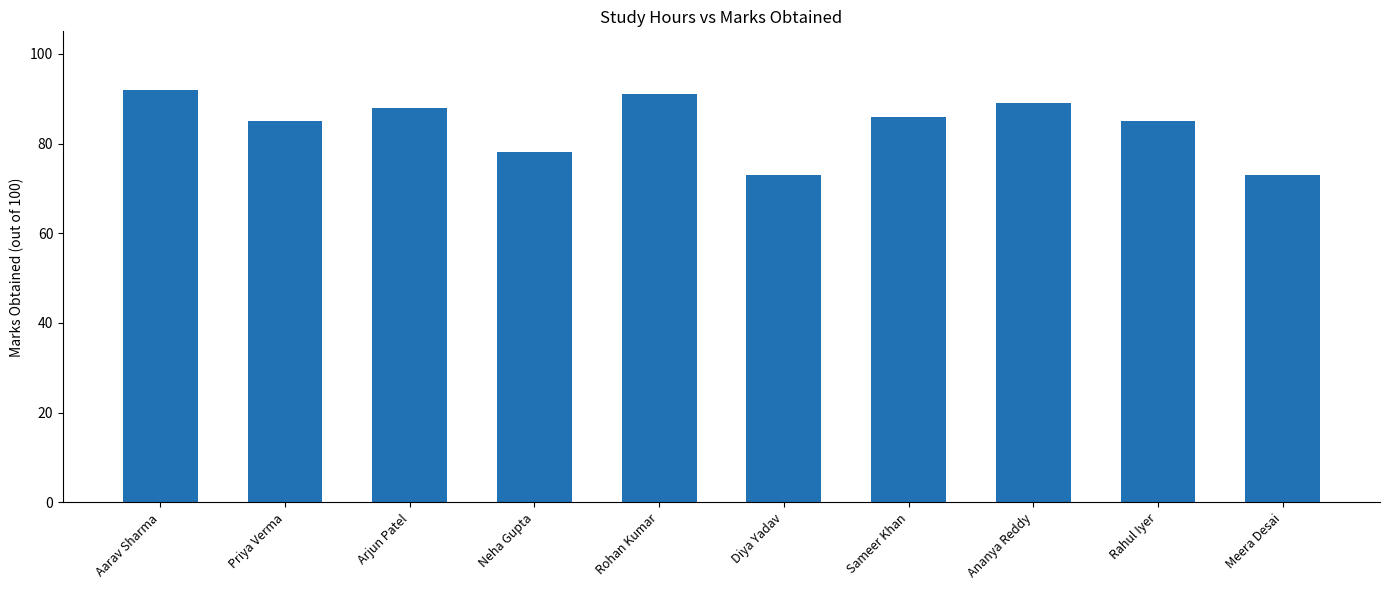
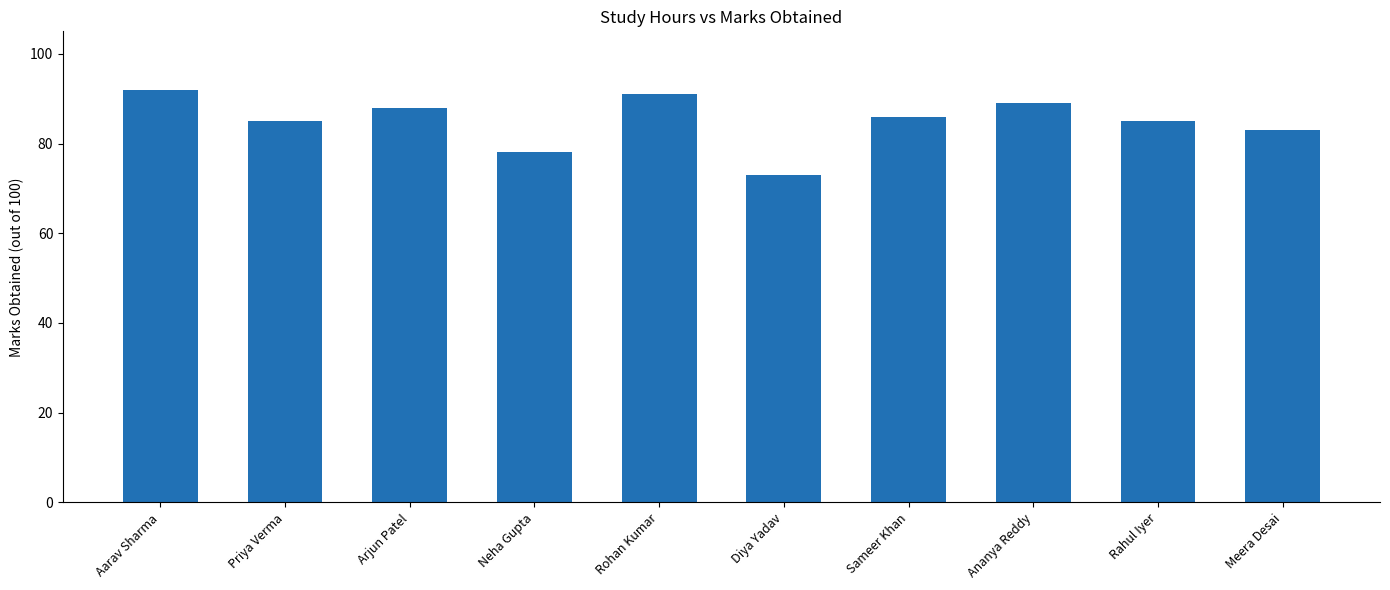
  {
    "Aarav Sharma": 92,
    "Priya Verma": 85,
    "Arjun Patel": 88,
    "Neha Gupta": 78,
    "Rohan Kumar": 91,
    "Diya Yadav": 73,
    "Sameer Khan": 86,
    "Ananya Reddy": 89,
    "Rahul Iyer": 85,
-   "Meera Desai": 73
+   "Meera Desai": 83
  }
